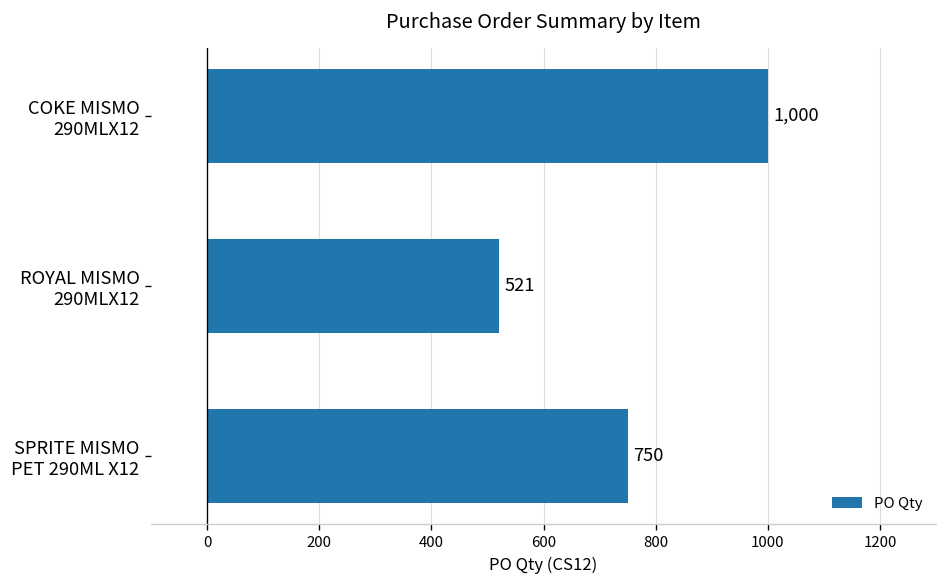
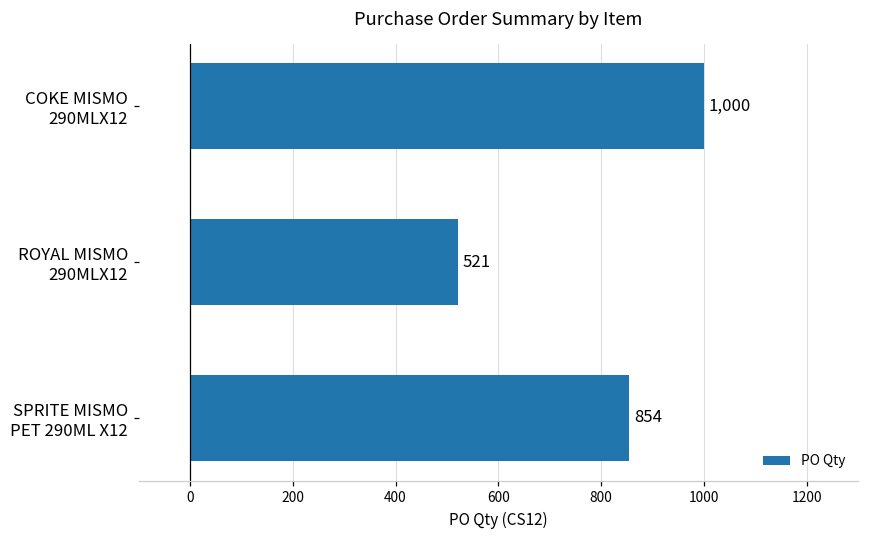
  {
    "COKE MISMO 290MLX12": "1,000",
    "ROYAL MISMO 290MLX12": "521",
-   "SPRITE MISMO PET 290ML X12": "750"
+   "SPRITE MISMO PET 290ML X12": "854"
  }
